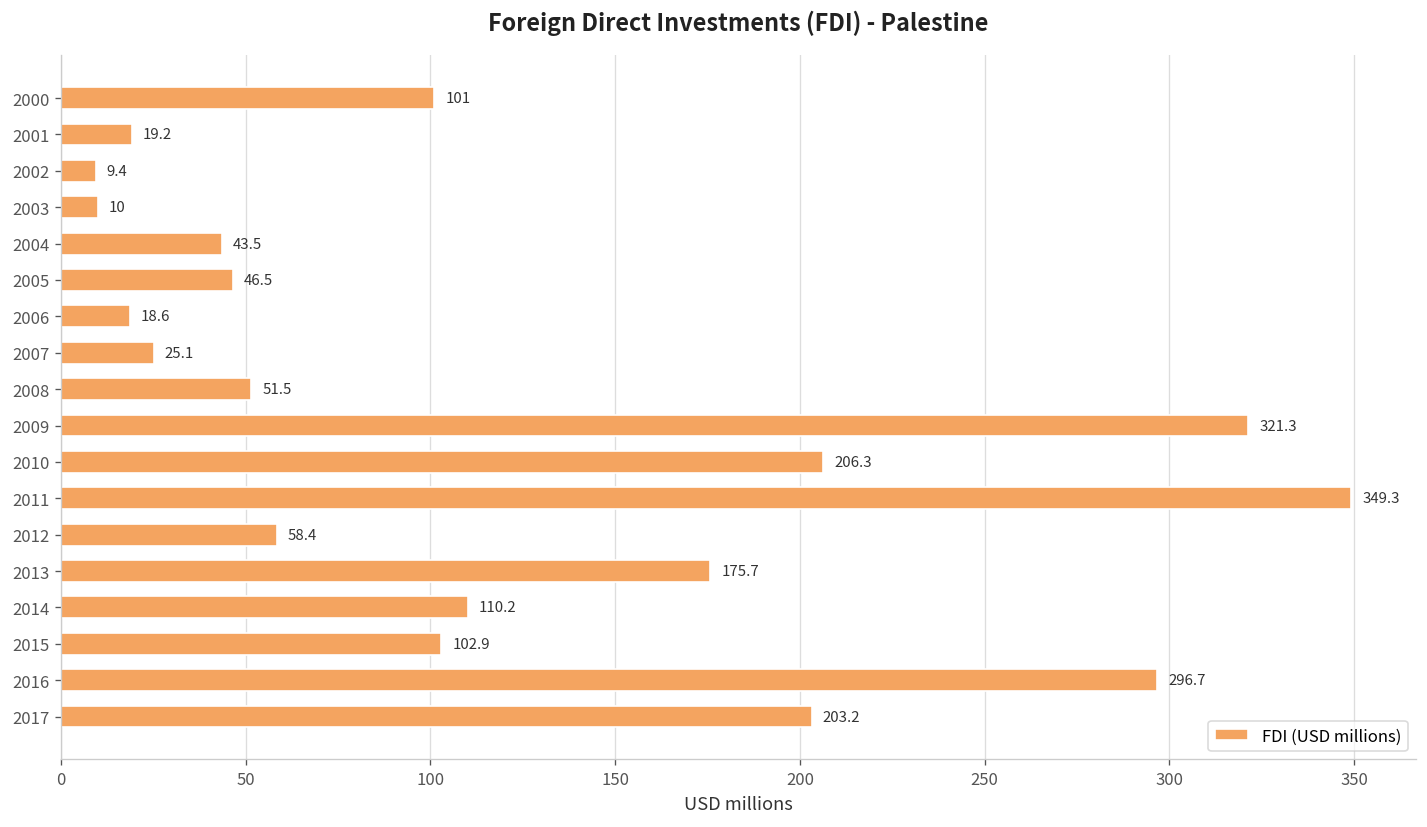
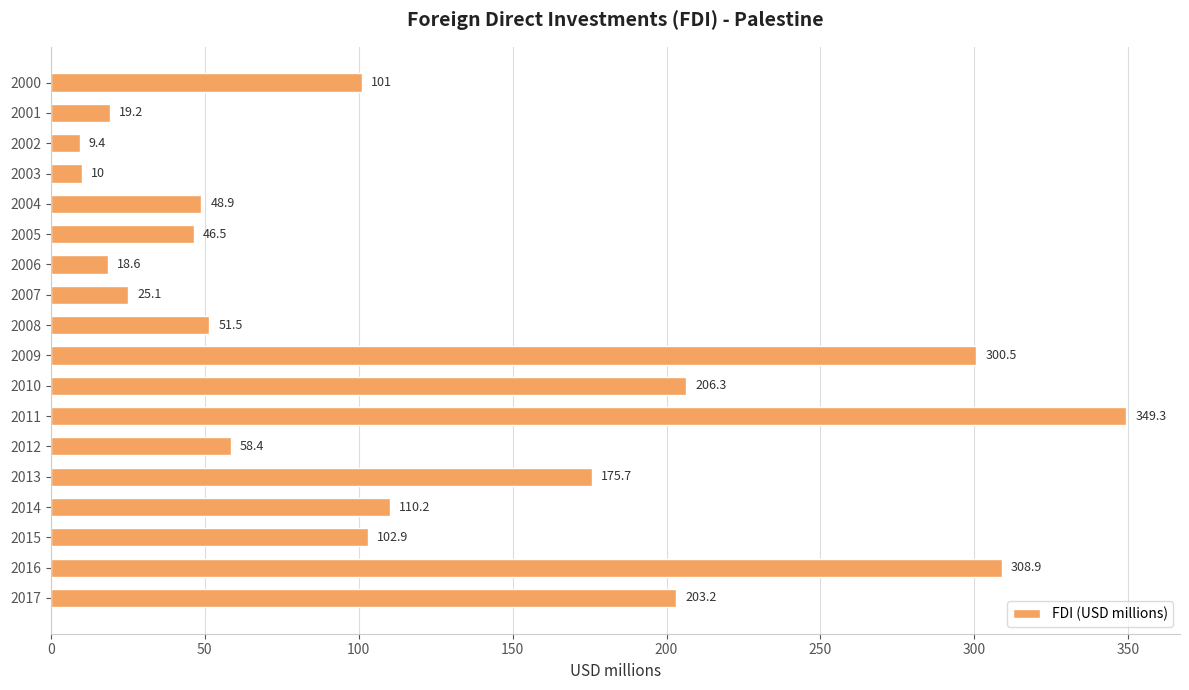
  {
    "2000": 101,
    "2001": 19.2,
    "2002": 9.4,
    "2003": 10,
-   "2004": 43.5,
+   "2004": 48.9,
    "2005": 46.5,
    "2006": 18.6,
    "2007": 25.1,
    "2008": 51.5,
-   "2009": 321.3,
+   "2009": 300.5,
    "2010": 206.3,
    "2011": 349.3,
    "2012": 58.4,
    "2013": 175.7,
    "2014": 110.2,
    "2015": 102.9,
-   "2016": 296.7,
+   "2016": 308.9,
    "2017": 203.2
  }
